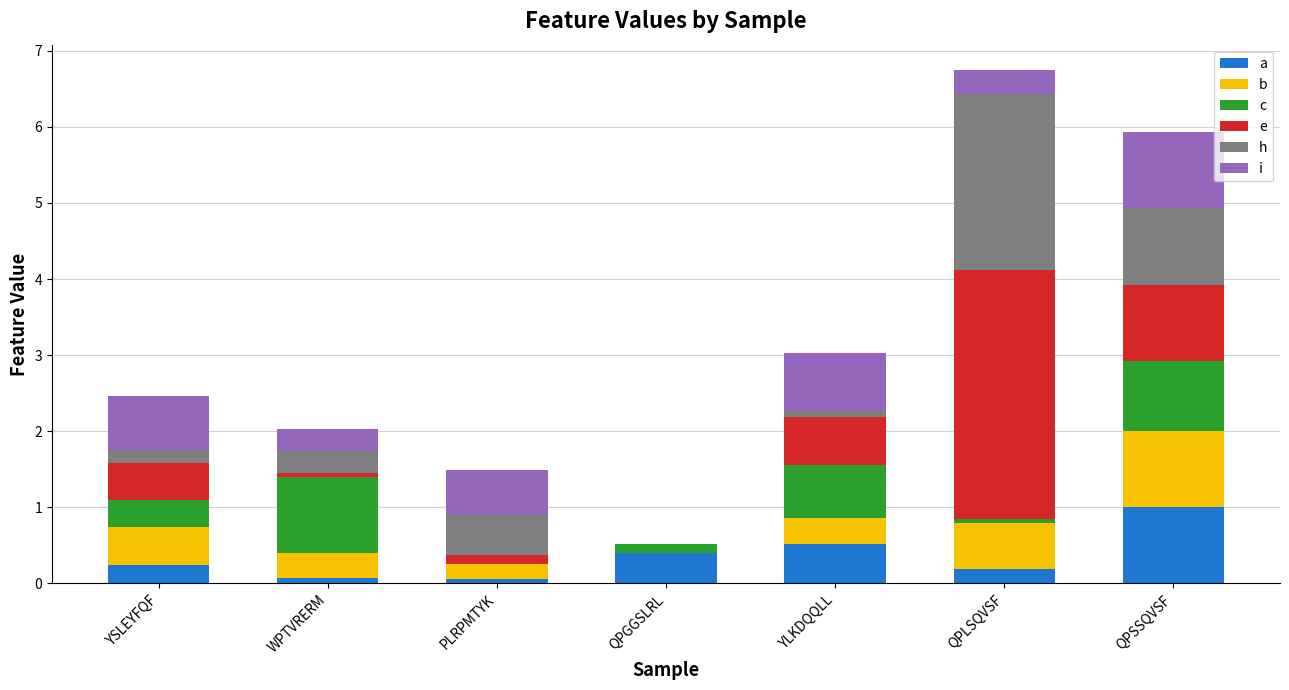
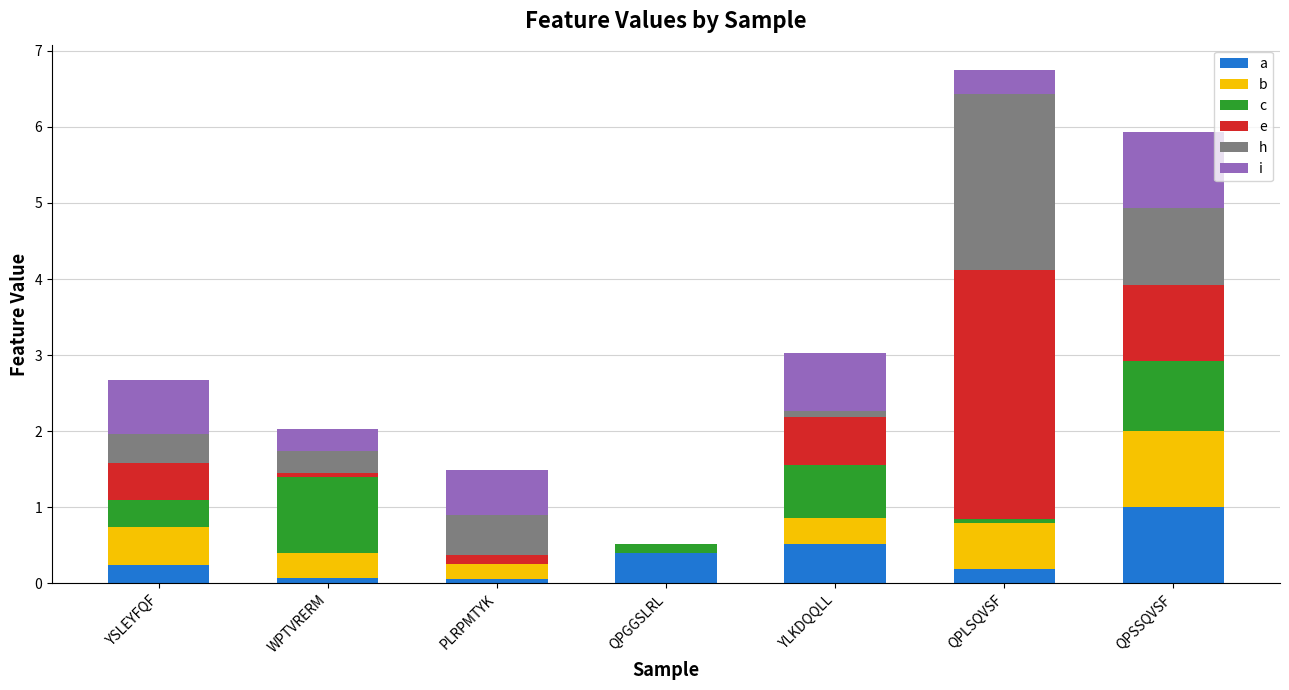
  {
    "a": {
      "YSLEYFQF": 0.2,
      "WPTVRERM": 0.1,
      "PLRPMTYK": 0.1,
      "QPGGSLRL": 0.4,
      "YLKDQQLL": 0.5,
      "QPLSQVSF": 0.2,
      "QPSSQVSF": 1.0
    },
    "b": {
      "YSLEYFQF": 0.5,
      "WPTVRERM": 0.3,
      "PLRPMTYK": 0.2,
      "QPGGSLRL": 0.0,
      "YLKDQQLL": 0.3,
      "QPLSQVSF": 0.6,
      "QPSSQVSF": 1.0
    },
    "c": {
      "YSLEYFQF": 0.4,
      "WPTVRERM": 1.0,
      "PLRPMTYK": 0.0,
      "QPGGSLRL": 0.1,
      "YLKDQQLL": 0.7,
      "QPLSQVSF": 0.1,
      "QPSSQVSF": 0.9
    },
    "e": {
      "YSLEYFQF": 0.5,
      "WPTVRERM": 0.1,
      "PLRPMTYK": 0.1,
      "QPGGSLRL": 0.0,
      "YLKDQQLL": 0.6,
      "QPLSQVSF": 3.3,
      "QPSSQVSF": 1.0
    },
    "h": {
-     "YSLEYFQF": 0.2,
+     "YSLEYFQF": 0.4,
      "WPTVRERM": 0.3,
      "PLRPMTYK": 0.5,
      "QPGGSLRL": 0.0,
      "YLKDQQLL": 0.1,
      "QPLSQVSF": 2.3,
      "QPSSQVSF": 1.0
    },
    "i": {
      "YSLEYFQF": 0.7,
      "WPTVRERM": 0.3,
      "PLRPMTYK": 0.6,
      "QPGGSLRL": 0.0,
      "YLKDQQLL": 0.8,
      "QPLSQVSF": 0.3,
      "QPSSQVSF": 1.0
    }
  }
